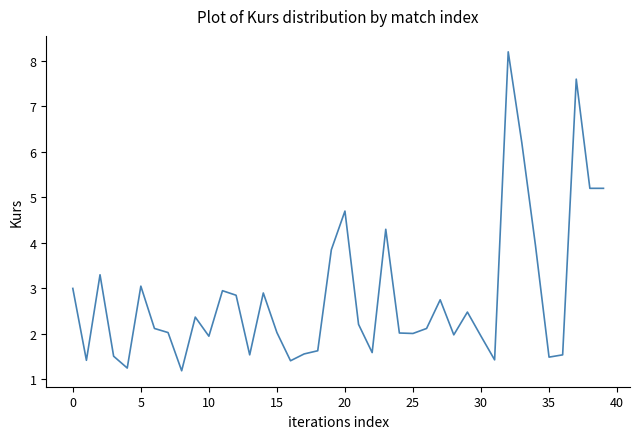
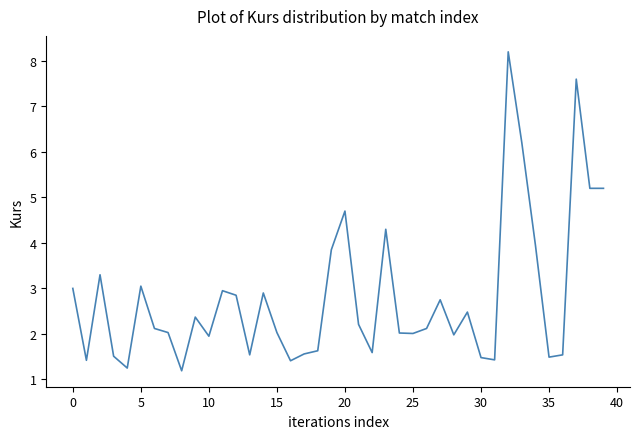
  {
    "0": 3.0,
    "5": 3.1,
    "10": 2.0,
    "15": 2.0,
    "20": 4.7,
    "25": 2.0,
-   "30": 2.0,
+   "30": 1.5,
    "35": 1.5
  }
